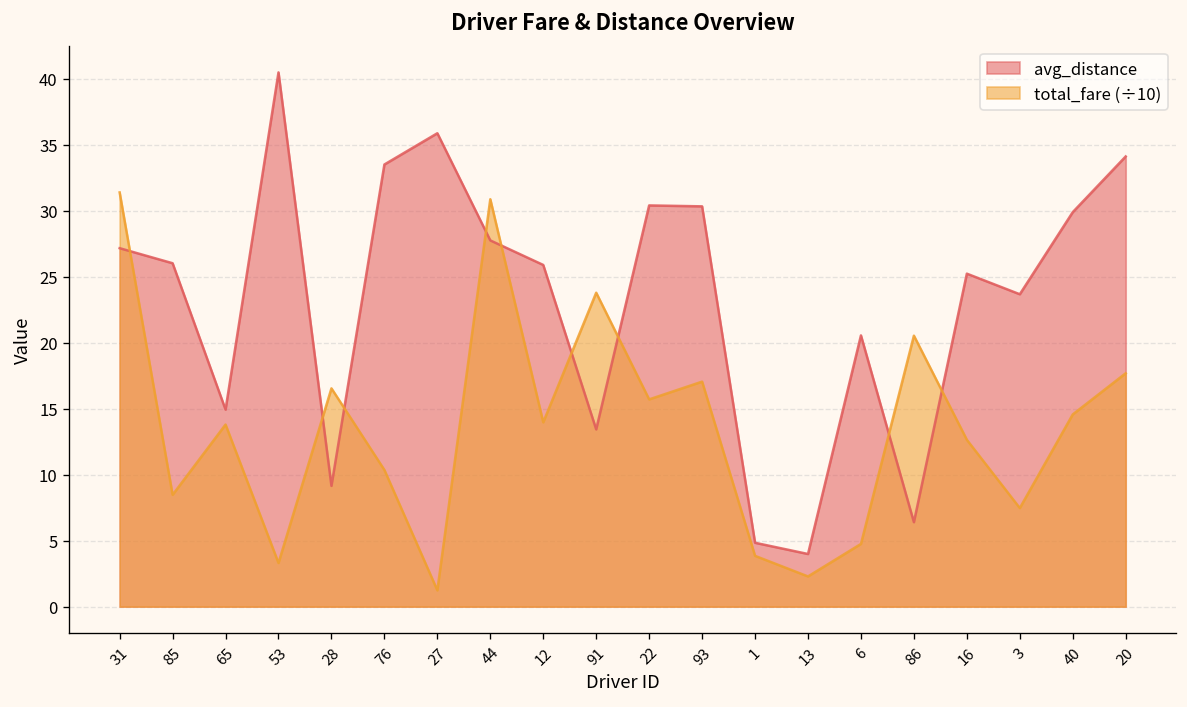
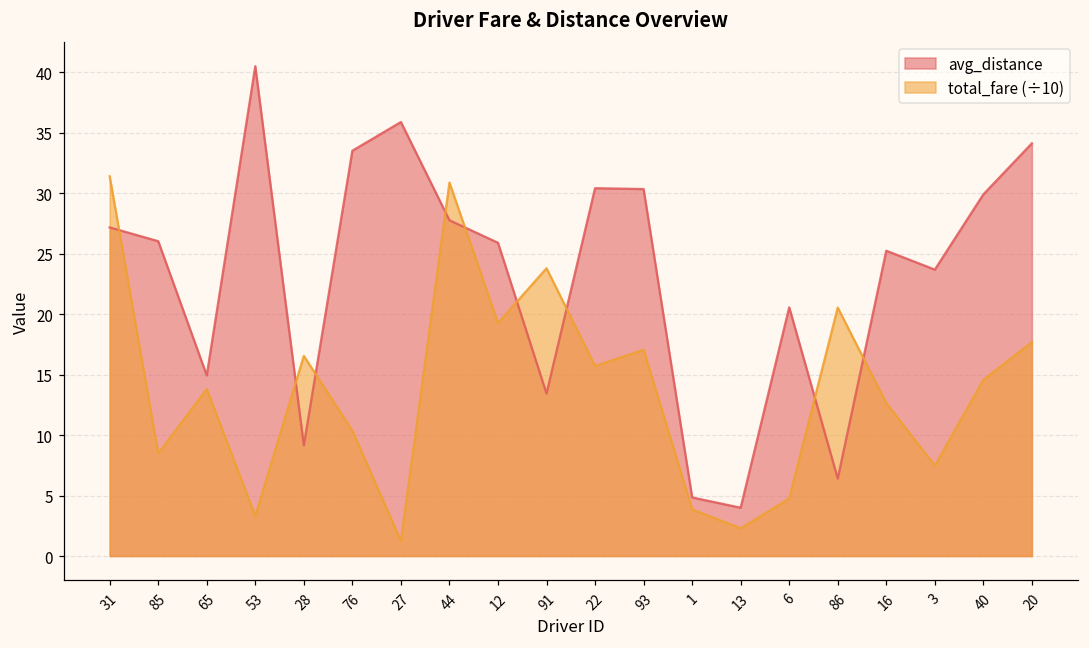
  {
    "avg_distance": {
      "31": 27.2,
      "85": 26.0,
      "65": 14.9,
      "53": 40.5,
      "28": 9.2,
      "76": 33.5,
      "27": 35.9,
      "44": 27.8,
      "12": 25.9,
      "91": 13.4,
      "22": 30.4,
      "93": 30.3,
      "1": 4.8,
      "13": 4.0,
      "6": 20.6,
      "86": 6.4,
      "16": 25.2,
      "3": 23.7,
      "40": 29.9,
      "20": 34.1
    },
    "total_fare (÷10)": {
      "31": 31.4,
      "85": 8.5,
      "65": 13.8,
      "53": 3.3,
      "28": 16.5,
      "76": 10.4,
      "27": 1.2,
      "44": 30.9,
-     "12": 14.0,
+     "12": 19.3,
      "91": 23.8,
      "22": 15.7,
      "93": 17.0,
      "1": 3.8,
      "13": 2.3,
      "6": 4.8,
      "86": 20.5,
      "16": 12.6,
      "3": 7.5,
      "40": 14.6,
      "20": 17.7
    }
  }
